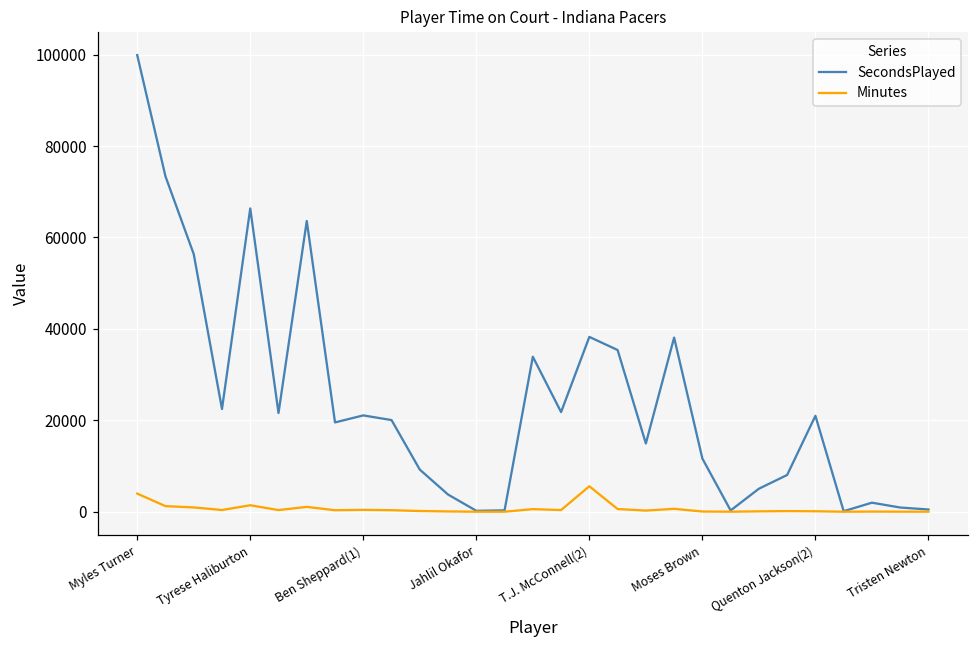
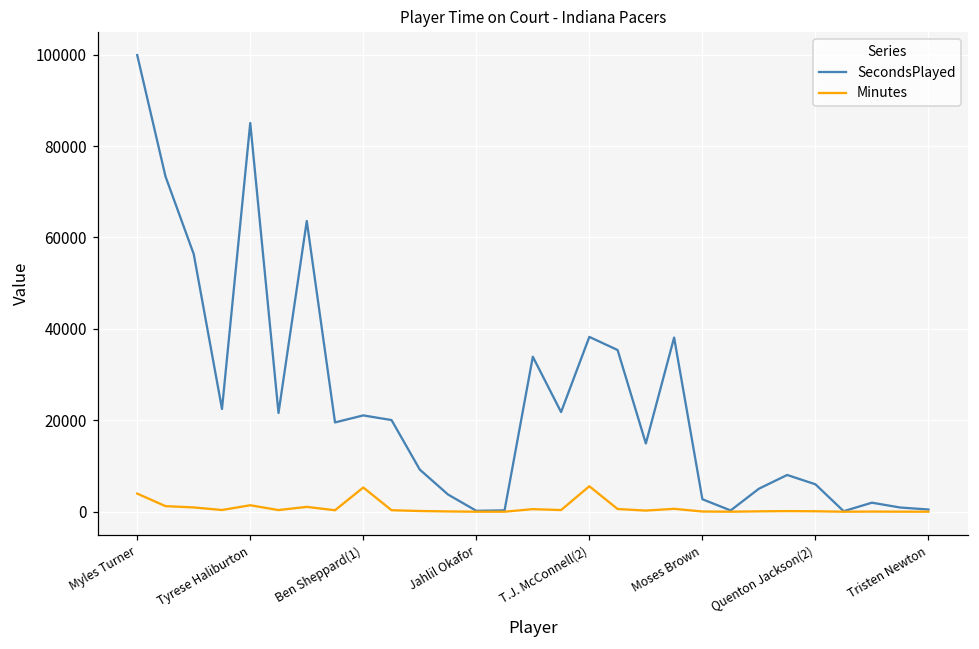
  {
    "SecondsPlayed": {
      "Myles Turner": 100000,
-     "Tyrese Haliburton": 66000,
+     "Tyrese Haliburton": 85000,
      "Ben Sheppard(1)": 21000,
      "T.J. McConnell(2)": 38000,
-     "Moses Brown": 12000,
-     "Quenton Jackson(2)": 21000
+     "Moses Brown": 3000,
+     "Quenton Jackson(2)": 6000
    },
    "Minutes": {
      "Myles Turner": 4000,
      "Tyrese Haliburton": 1000,
-     "Ben Sheppard(1)": 0,
+     "Ben Sheppard(1)": 5000,
      "T.J. McConnell(2)": 6000,
      "Moses Brown": 0,
      "Quenton Jackson(2)": 0
    }
  }
